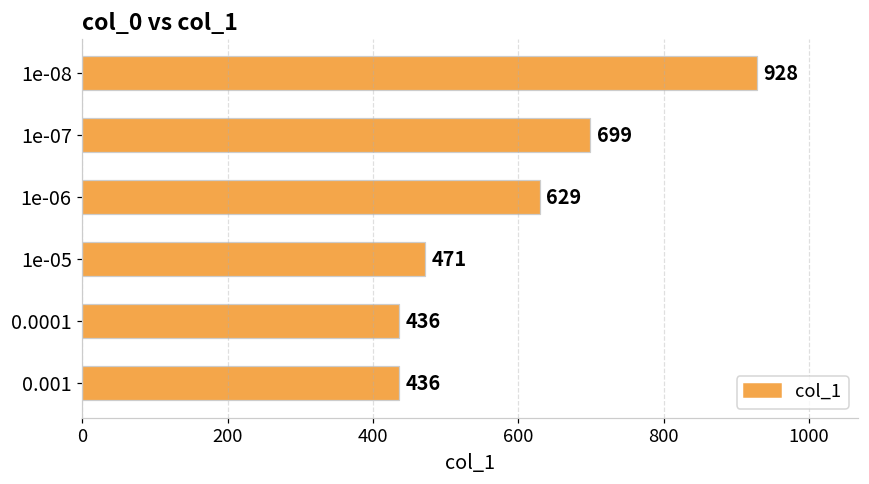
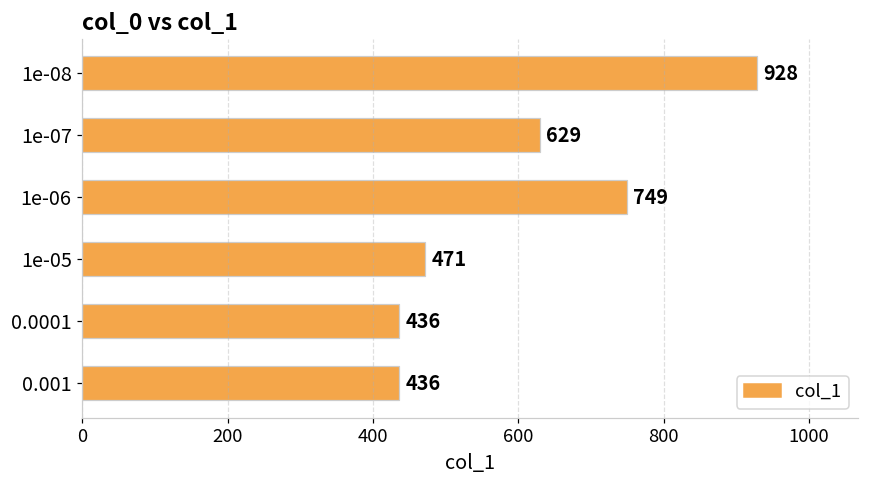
  {
    "1e-08": 928,
-   "1e-07": 699,
-   "1e-06": 629,
+   "1e-07": 629,
+   "1e-06": 749,
    "1e-05": 471,
    "0.0001": 436,
    "0.001": 436
  }
